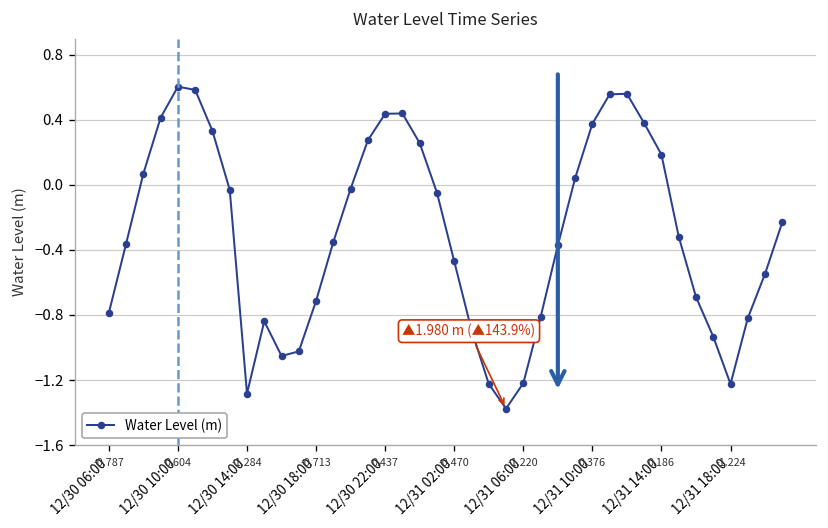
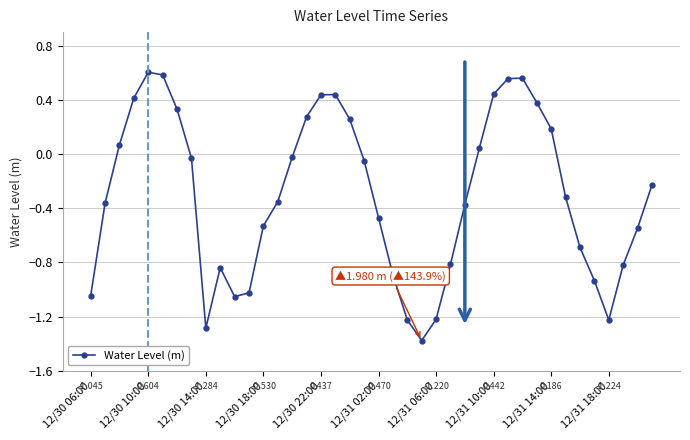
  {
-   "12/30 06:00": -0.787,
-   "12/30 18:00": -0.713,
-   "12/31 10:00": 0.376
+   "12/30 06:00": -1.045,
+   "12/30 18:00": -0.530,
+   "12/31 10:00": 0.442
  }
